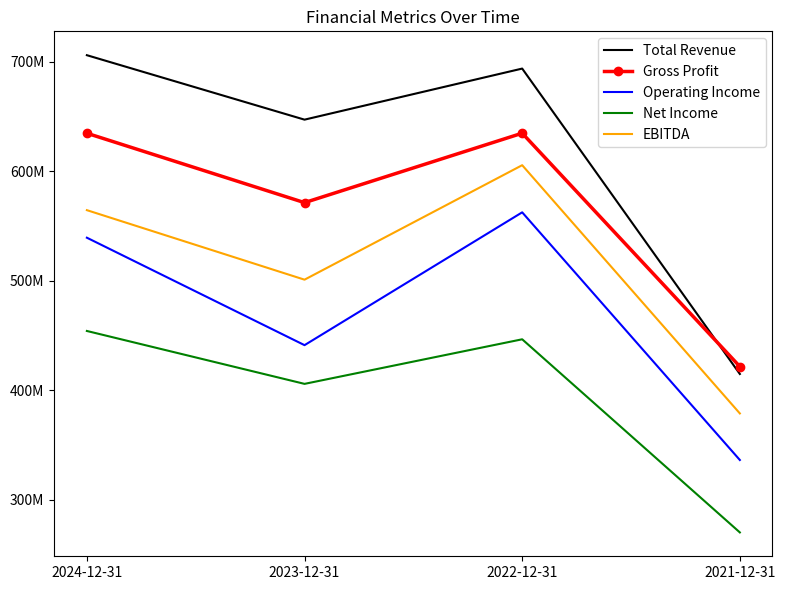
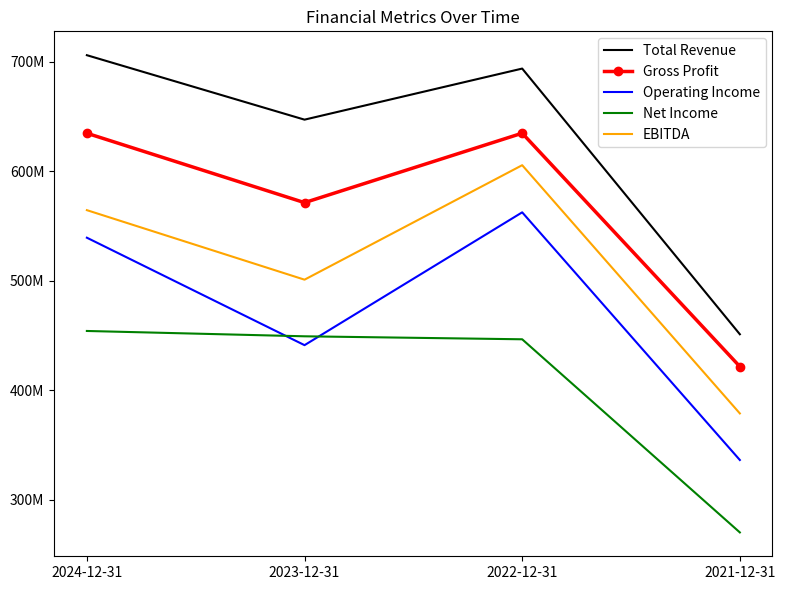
  {
    "Total Revenue": {
      "2024-12-31": 706000000,
      "2023-12-31": 647000000,
      "2022-12-31": 694000000,
-     "2021-12-31": 415000000
+     "2021-12-31": 451000000
    },
    "Gross Profit": {
      "2024-12-31": 635000000,
      "2023-12-31": 571000000,
      "2022-12-31": 635000000,
      "2021-12-31": 421000000
    },
    "Operating Income": {
      "2024-12-31": 539000000,
      "2023-12-31": 441000000,
      "2022-12-31": 562000000,
      "2021-12-31": 336000000
    },
    "Net Income": {
      "2024-12-31": 454000000,
-     "2023-12-31": 406000000,
+     "2023-12-31": 449000000,
      "2022-12-31": 446000000,
      "2021-12-31": 270000000
    },
    "EBITDA": {
      "2024-12-31": 564000000,
      "2023-12-31": 501000000,
      "2022-12-31": 605000000,
      "2021-12-31": 379000000
    }
  }
